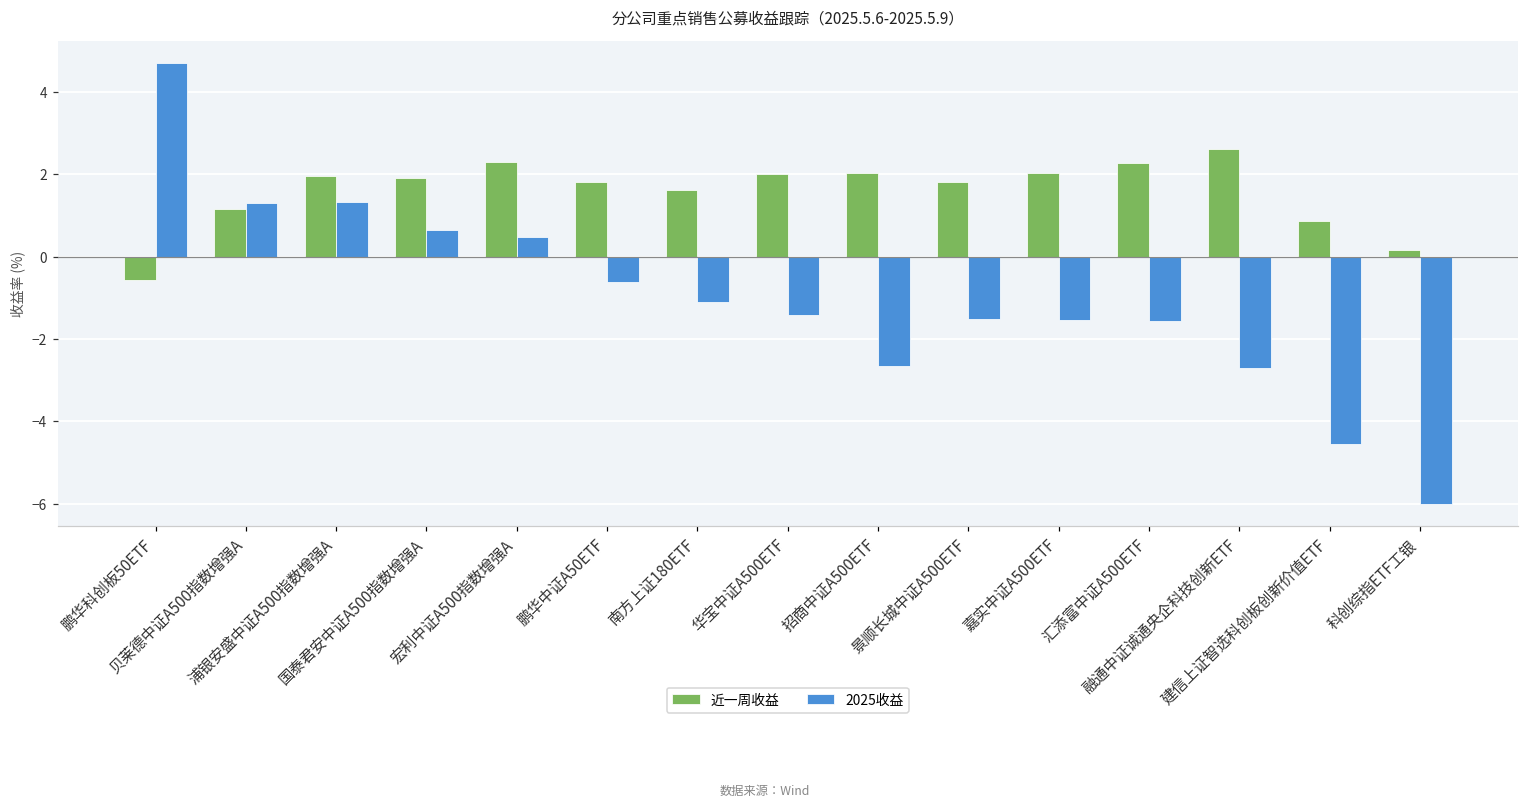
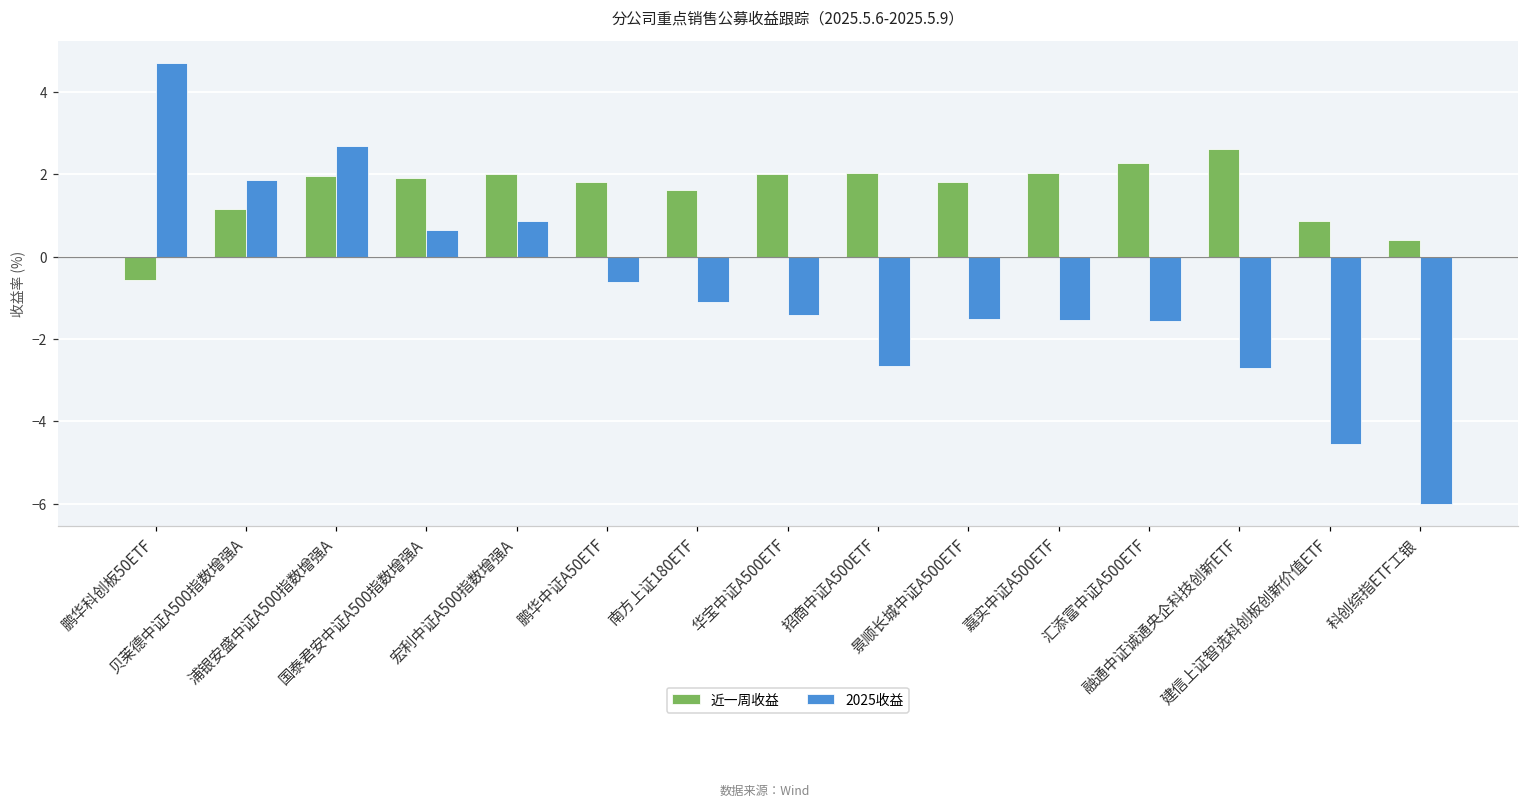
  {
    "近一周收益": {
      "鹏华科创板50ETF": -0.6,
      "贝莱德中证A500指数增强A": 1.2,
      "浦银安盛中证A500指数增强A": 2.0,
      "国泰君安中证A500指数增强A": 1.9,
-     "宏利中证A500指数增强A": 2.3,
+     "宏利中证A500指数增强A": 2.0,
      "鹏华中证A50ETF": 1.8,
      "南方上证180ETF": 1.6,
      "华宝中证A500ETF": 2.0,
      "招商中证A500ETF": 2.0,
      "景顺长城中证A500ETF": 1.8,
      "嘉实中证A500ETF": 2.0,
      "汇添富中证A500ETF": 2.3,
      "融通中证诚通央企科技创新ETF": 2.6,
      "建信上证智选科创板创新价值ETF": 0.9,
-     "科创综指ETF工银": 0.2
+     "科创综指ETF工银": 0.4
    },
    "2025收益": {
      "鹏华科创板50ETF": 4.7,
-     "贝莱德中证A500指数增强A": 1.3,
-     "浦银安盛中证A500指数增强A": 1.3,
+     "贝莱德中证A500指数增强A": 1.9,
+     "浦银安盛中证A500指数增强A": 2.7,
      "国泰君安中证A500指数增强A": 0.7,
-     "宏利中证A500指数增强A": 0.5,
+     "宏利中证A500指数增强A": 0.9,
      "鹏华中证A50ETF": -0.6,
      "南方上证180ETF": -1.1,
      "华宝中证A500ETF": -1.4,
      "招商中证A500ETF": -2.7,
      "景顺长城中证A500ETF": -1.5,
      "嘉实中证A500ETF": -1.5,
      "汇添富中证A500ETF": -1.6,
      "融通中证诚通央企科技创新ETF": -2.7,
      "建信上证智选科创板创新价值ETF": -4.6,
      "科创综指ETF工银": -6.0
    }
  }
